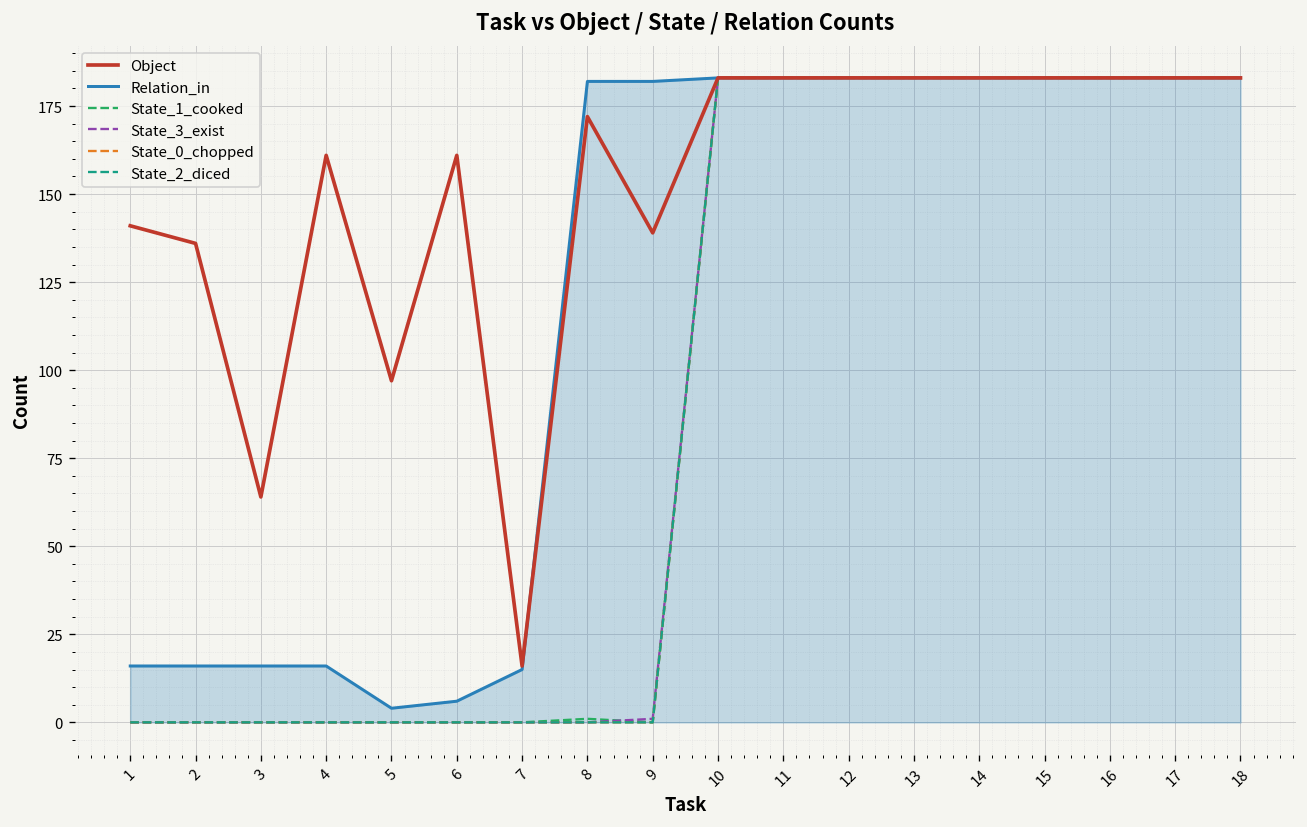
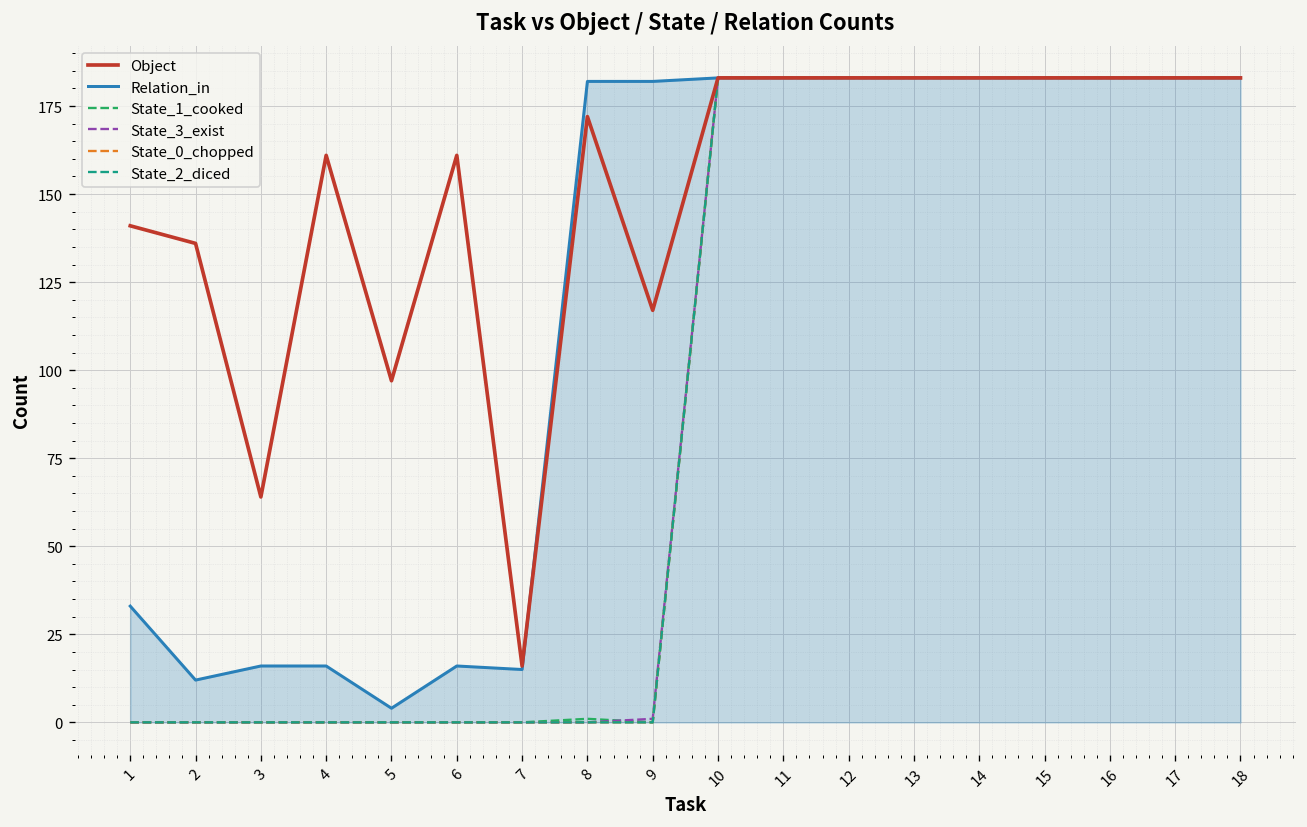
  {
    "Object": {
      "1": 141,
      "2": 136,
      "3": 64,
      "4": 161,
      "5": 97,
      "6": 161,
      "7": 16,
      "8": 172,
-     "9": 139
+     "9": 117
    },
    "Relation_in": {
-     "1": 16,
-     "2": 16,
+     "1": 33,
+     "2": 12,
      "3": 16,
      "4": 16,
      "5": 4,
-     "6": 6,
+     "6": 16,
      "7": 15,
      "8": 182,
      "9": 182
    },
    "State_3_exist": {
      "9": 1
    }
  }
